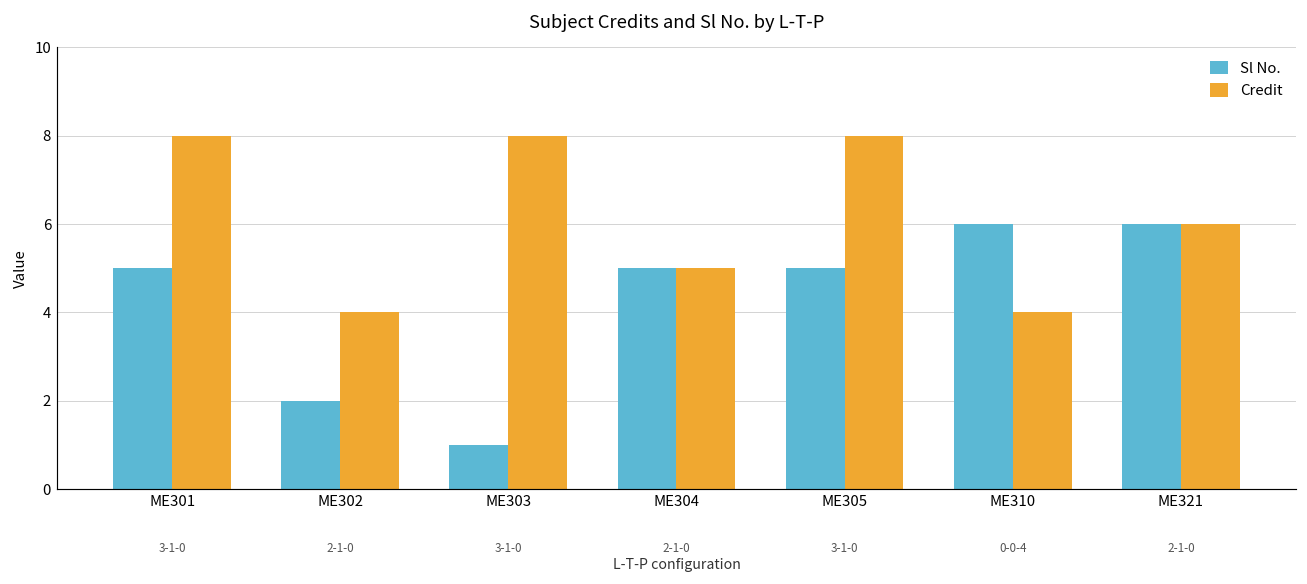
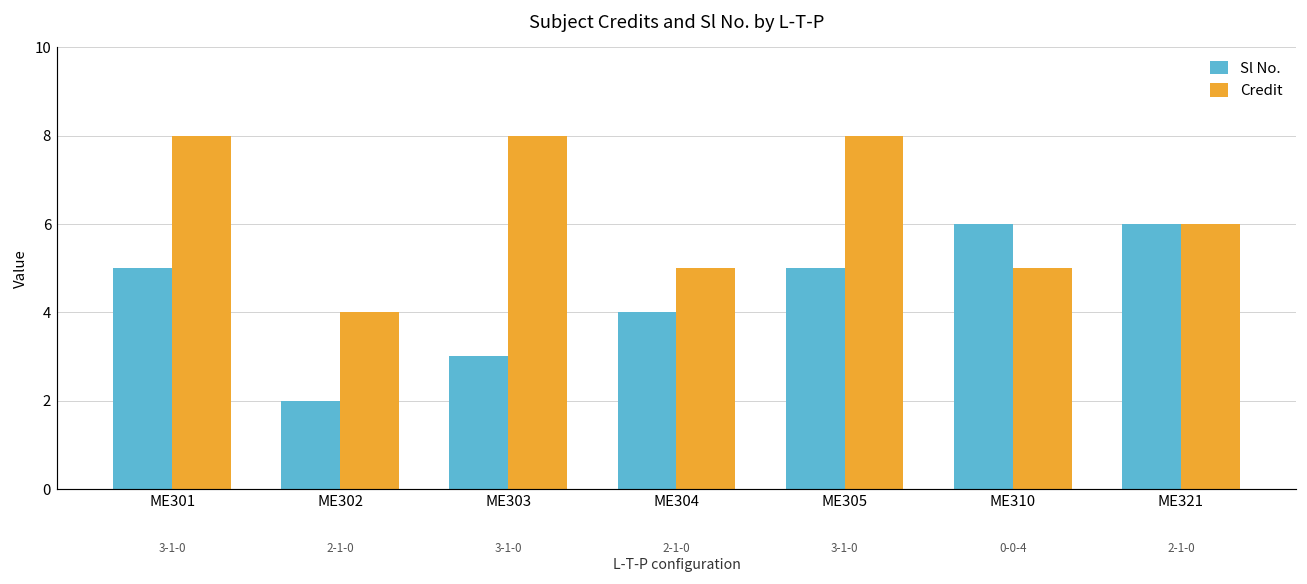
  {
    "Sl No.": {
      "ME301": 5,
      "ME302": 2,
-     "ME303": 1,
-     "ME304": 5,
+     "ME303": 3,
+     "ME304": 4,
      "ME305": 5,
      "ME310": 6,
      "ME321": 6
    },
    "Credit": {
      "ME301": 8,
      "ME302": 4,
      "ME303": 8,
      "ME304": 5,
      "ME305": 8,
-     "ME310": 4,
+     "ME310": 5,
      "ME321": 6
    }
  }
